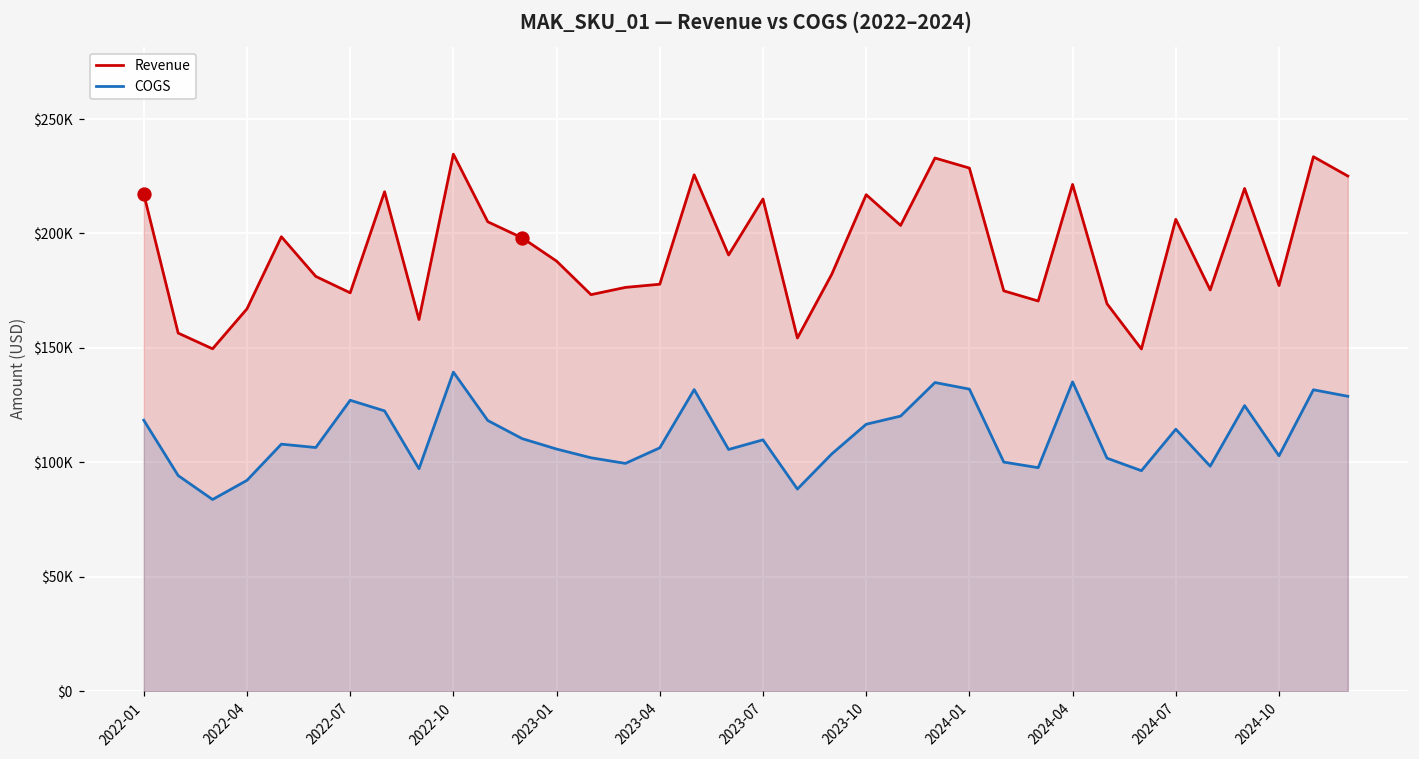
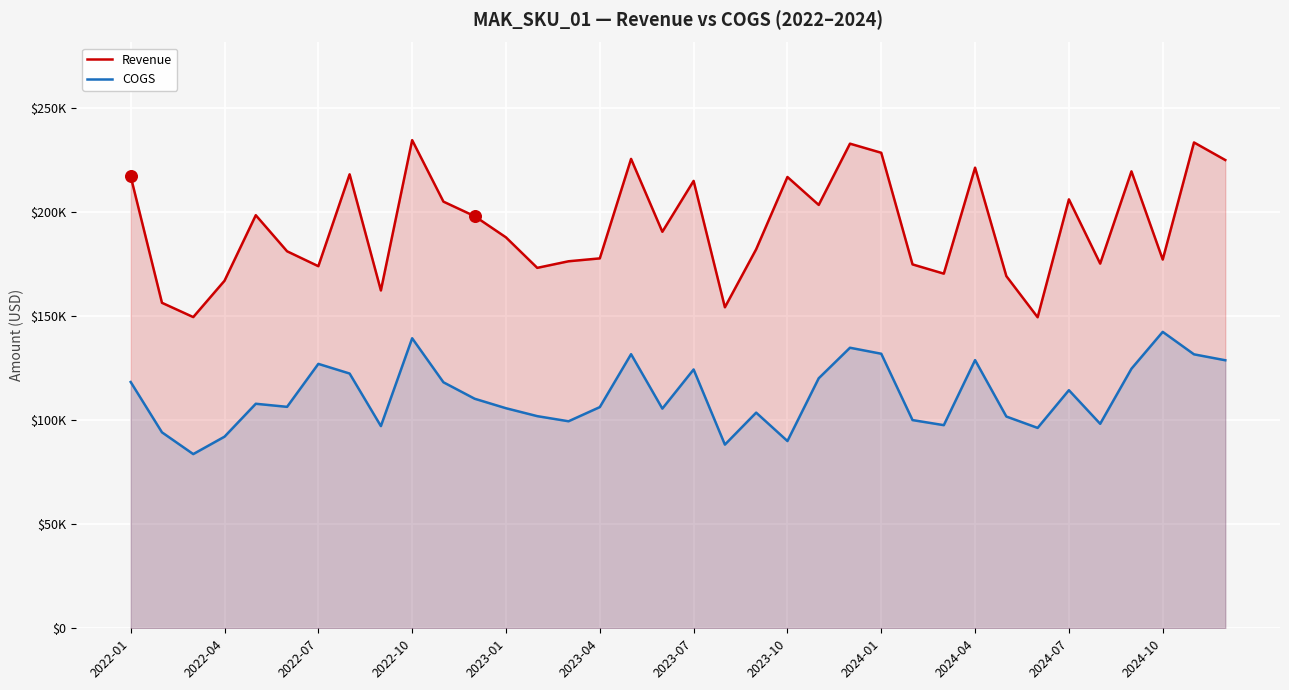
  {
    "COGS": {
      "2022-01": "$118000",
      "2022-04": "$92000",
      "2022-07": "$127000",
      "2022-10": "$139000",
      "2023-01": "$106000",
      "2023-04": "$106000",
-     "2023-07": "$110000",
-     "2023-10": "$117000",
+     "2023-07": "$124000",
+     "2023-10": "$90000",
      "2024-01": "$132000",
-     "2024-04": "$135000",
+     "2024-04": "$129000",
      "2024-07": "$114000",
-     "2024-10": "$103000"
+     "2024-10": "$143000"
    }
  }
